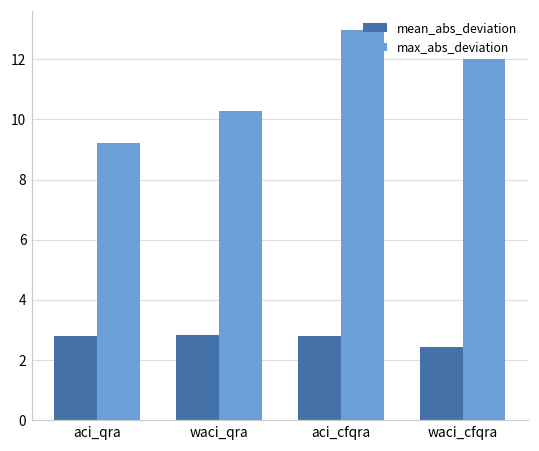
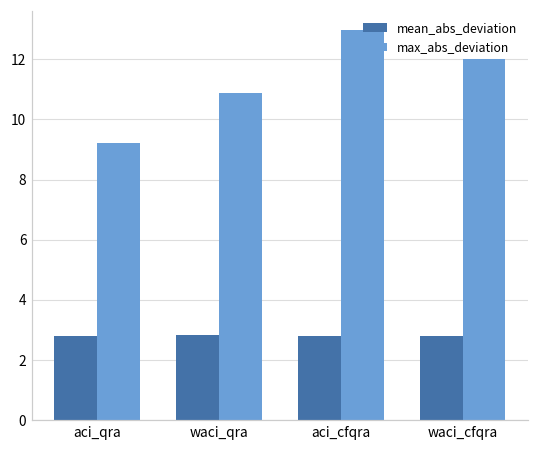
  {
    "mean_abs_deviation": {
      "aci_qra": 2.8,
      "waci_qra": 2.8,
      "aci_cfqra": 2.8,
-     "waci_cfqra": 2.4
+     "waci_cfqra": 2.8
    },
    "max_abs_deviation": {
      "aci_qra": 9.2,
-     "waci_qra": 10.3,
+     "waci_qra": 10.9,
      "aci_cfqra": 13.0,
      "waci_cfqra": 12.0
    }
  }
